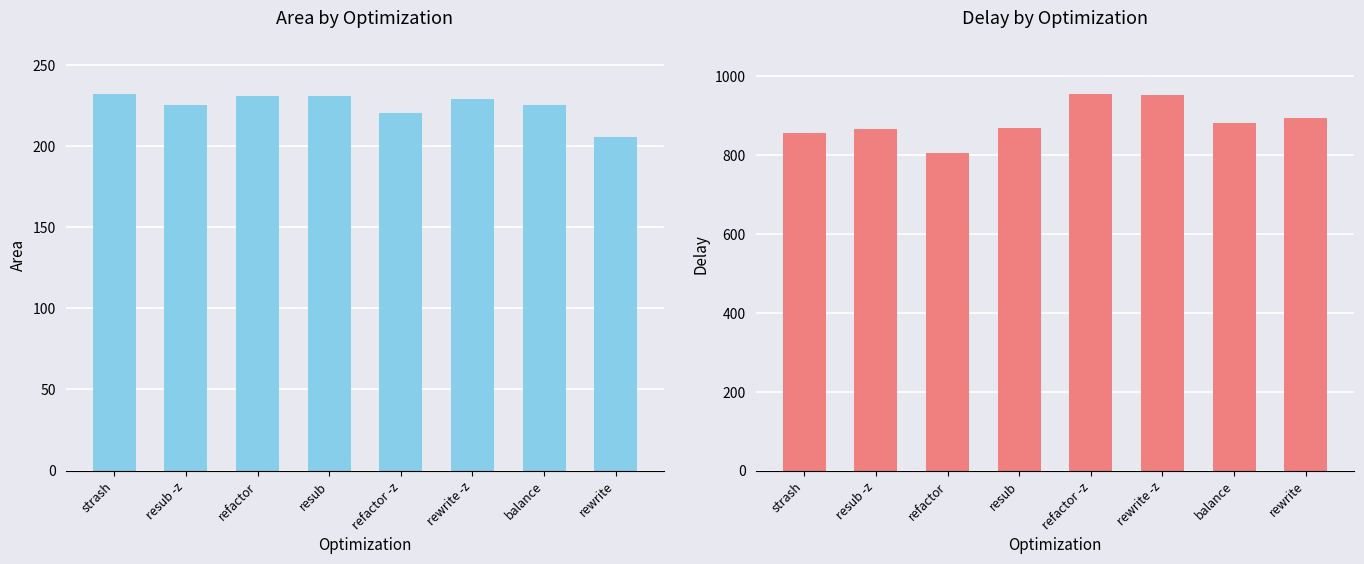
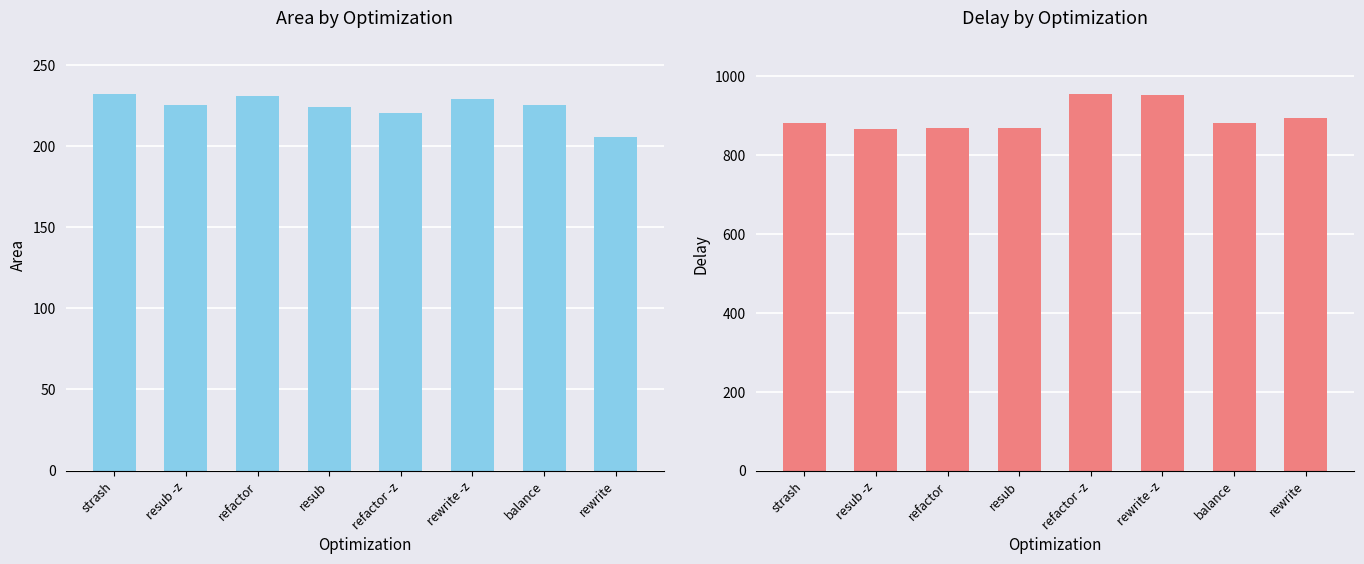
  {
    "Area by Optimization": {
      "strash": 232,
      "resub -z": 225,
      "refactor": 231,
-     "resub": 231,
+     "resub": 224,
      "refactor -z": 220,
      "rewrite -z": 229,
      "balance": 225,
      "rewrite": 206
    },
    "Delay by Optimization": {
-     "strash": 850,
+     "strash": 880,
      "resub -z": 870,
-     "refactor": 800,
+     "refactor": 870,
      "resub": 870,
      "refactor -z": 950,
      "rewrite -z": 950,
      "balance": 880,
      "rewrite": 890
    }
  }
